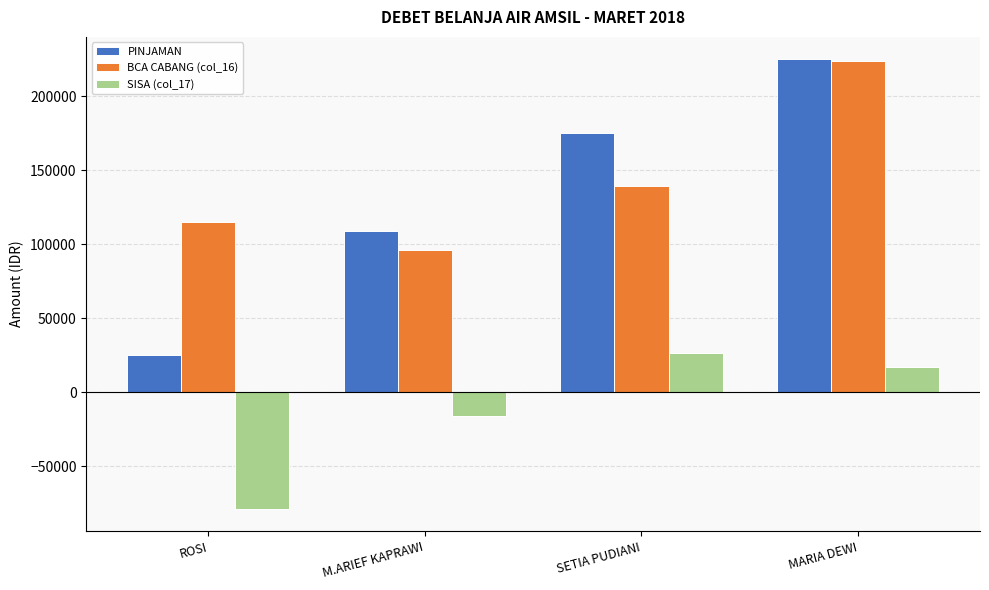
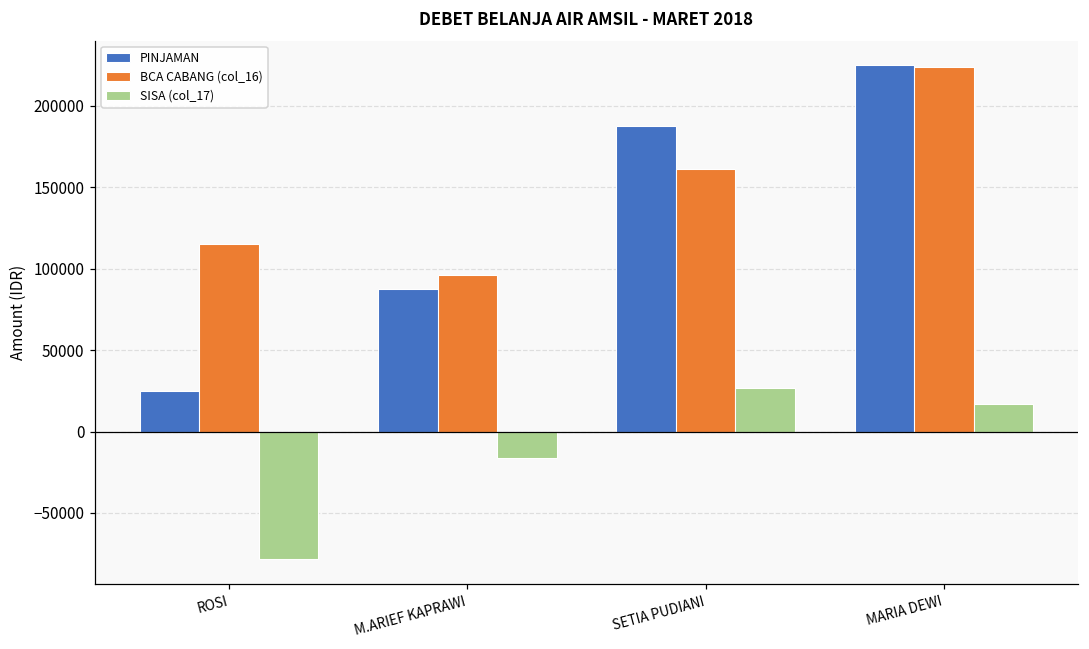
  {
    "PINJAMAN": {
      "ROSI": 25000,
-     "M.ARIEF KAPRAWI": 109000,
-     "SETIA PUDIANI": 176000,
+     "M.ARIEF KAPRAWI": 88000,
+     "SETIA PUDIANI": 188000,
      "MARIA DEWI": 225000
    },
    "BCA CABANG (col_16)": {
      "ROSI": 115000,
      "M.ARIEF KAPRAWI": 96000,
-     "SETIA PUDIANI": 139000,
+     "SETIA PUDIANI": 161000,
      "MARIA DEWI": 224000
    },
    "SISA (col_17)": {
      "ROSI": -79000,
      "M.ARIEF KAPRAWI": -16000,
      "SETIA PUDIANI": 27000,
      "MARIA DEWI": 17000
    }
  }
